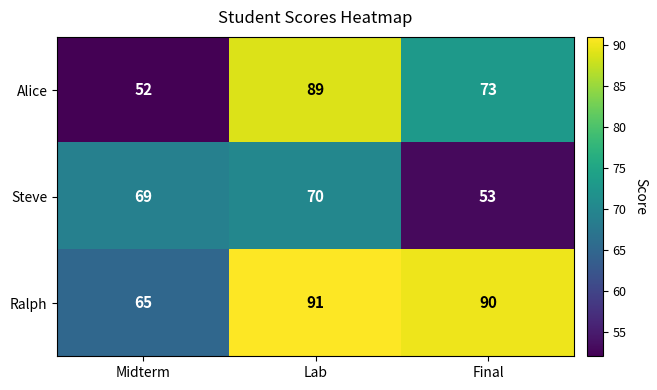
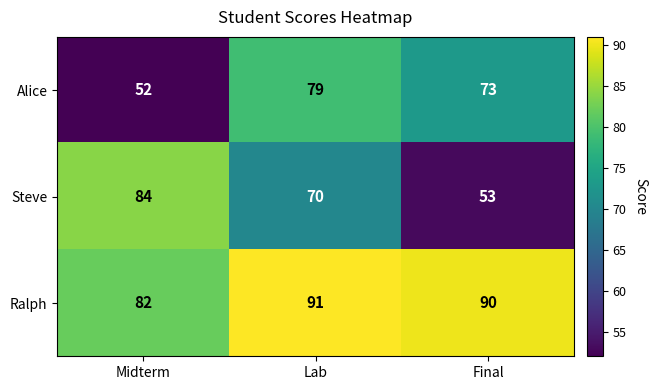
  {
    "Alice": {
      "Midterm": 52,
-     "Lab": 89,
+     "Lab": 79,
      "Final": 73
    },
    "Steve": {
-     "Midterm": 69,
+     "Midterm": 84,
      "Lab": 70,
      "Final": 53
    },
    "Ralph": {
-     "Midterm": 65,
+     "Midterm": 82,
      "Lab": 91,
      "Final": 90
    }
  }
